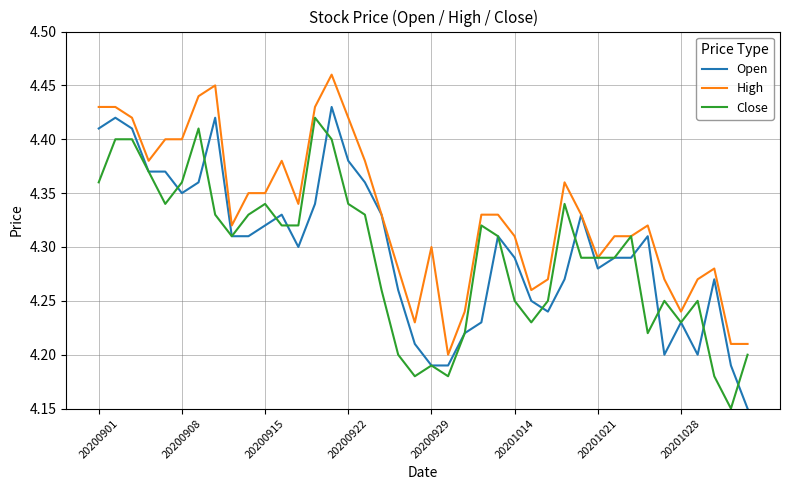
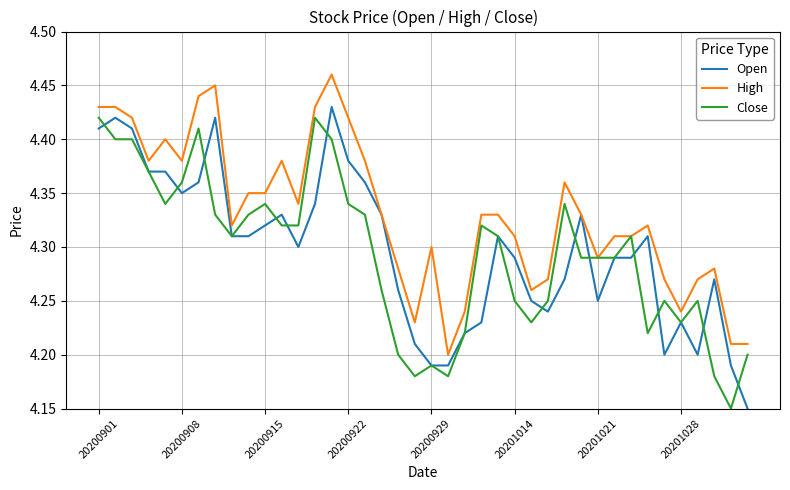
  {
    "Open": {
      "20200901": 4.41,
      "20200908": 4.35,
      "20200915": 4.32,
      "20200922": 4.38,
      "20201014": 4.29,
-     "20201021": 4.28
+     "20201021": 4.25
    },
    "High": {
      "20200901": 4.43,
-     "20200908": 4.40,
+     "20200908": 4.38,
      "20200915": 4.35,
      "20200922": 4.42,
      "20200929": 4.30,
      "20201014": 4.31,
      "20201028": 4.24
    },
    "Close": {
-     "20200901": 4.36,
+     "20200901": 4.42,
      "20200908": 4.36,
      "20200915": 4.34,
      "20200922": 4.34,
      "20201014": 4.25
    }
  }
